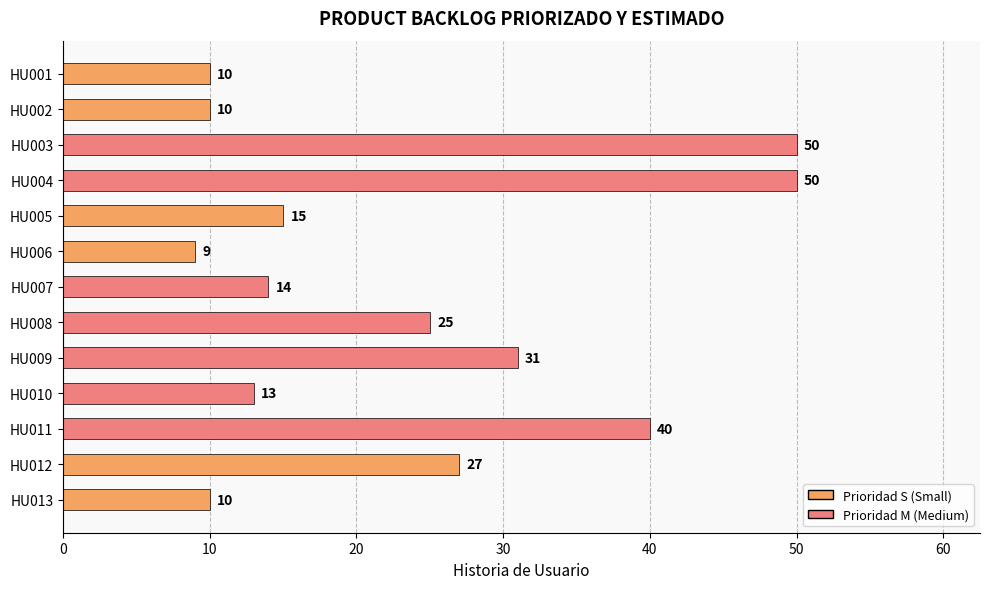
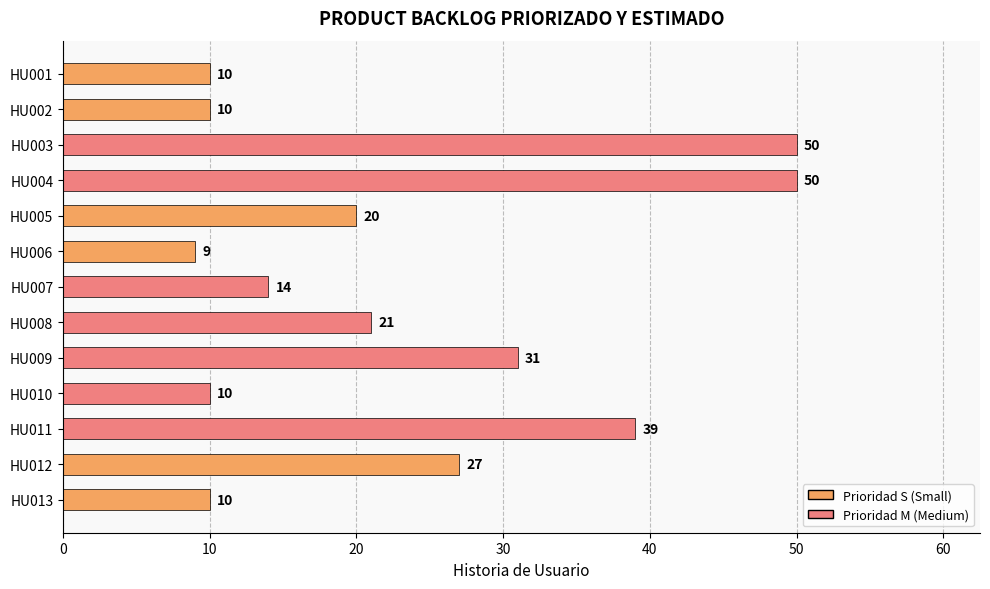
  {
    "HU001": 10,
    "HU002": 10,
    "HU003": 50,
    "HU004": 50,
-   "HU005": 15,
+   "HU005": 20,
    "HU006": 9,
    "HU007": 14,
-   "HU008": 25,
+   "HU008": 21,
    "HU009": 31,
-   "HU010": 13,
-   "HU011": 40,
+   "HU010": 10,
+   "HU011": 39,
    "HU012": 27,
    "HU013": 10
  }
